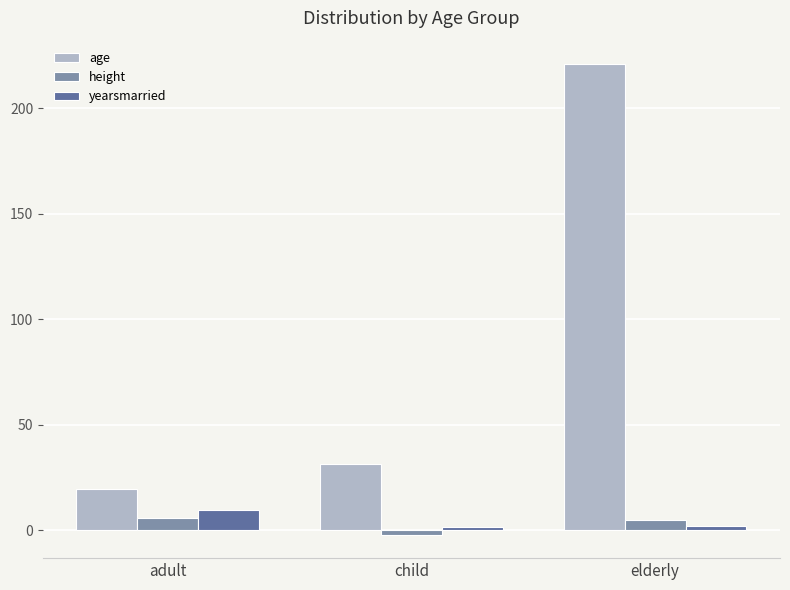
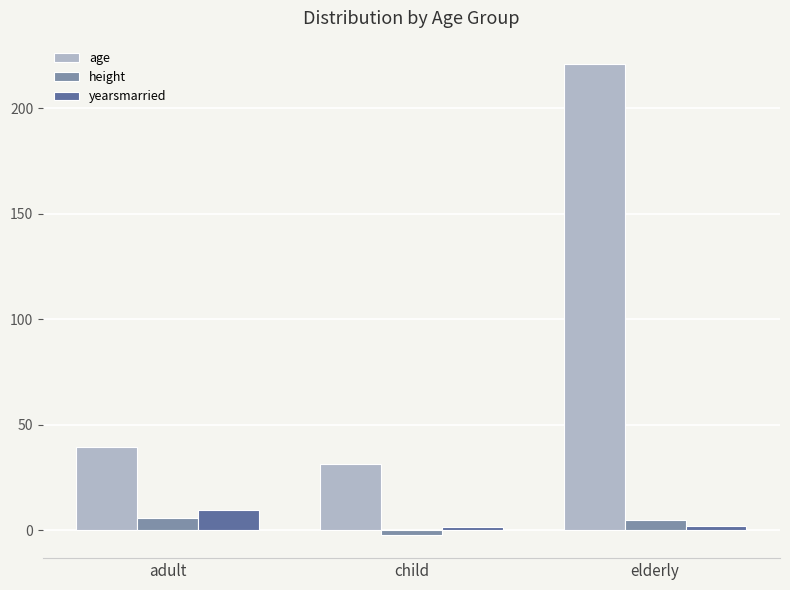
  {
    "age": {
-     "adult": 20,
+     "adult": 40,
      "child": 32,
      "elderly": 221
    }
  }
